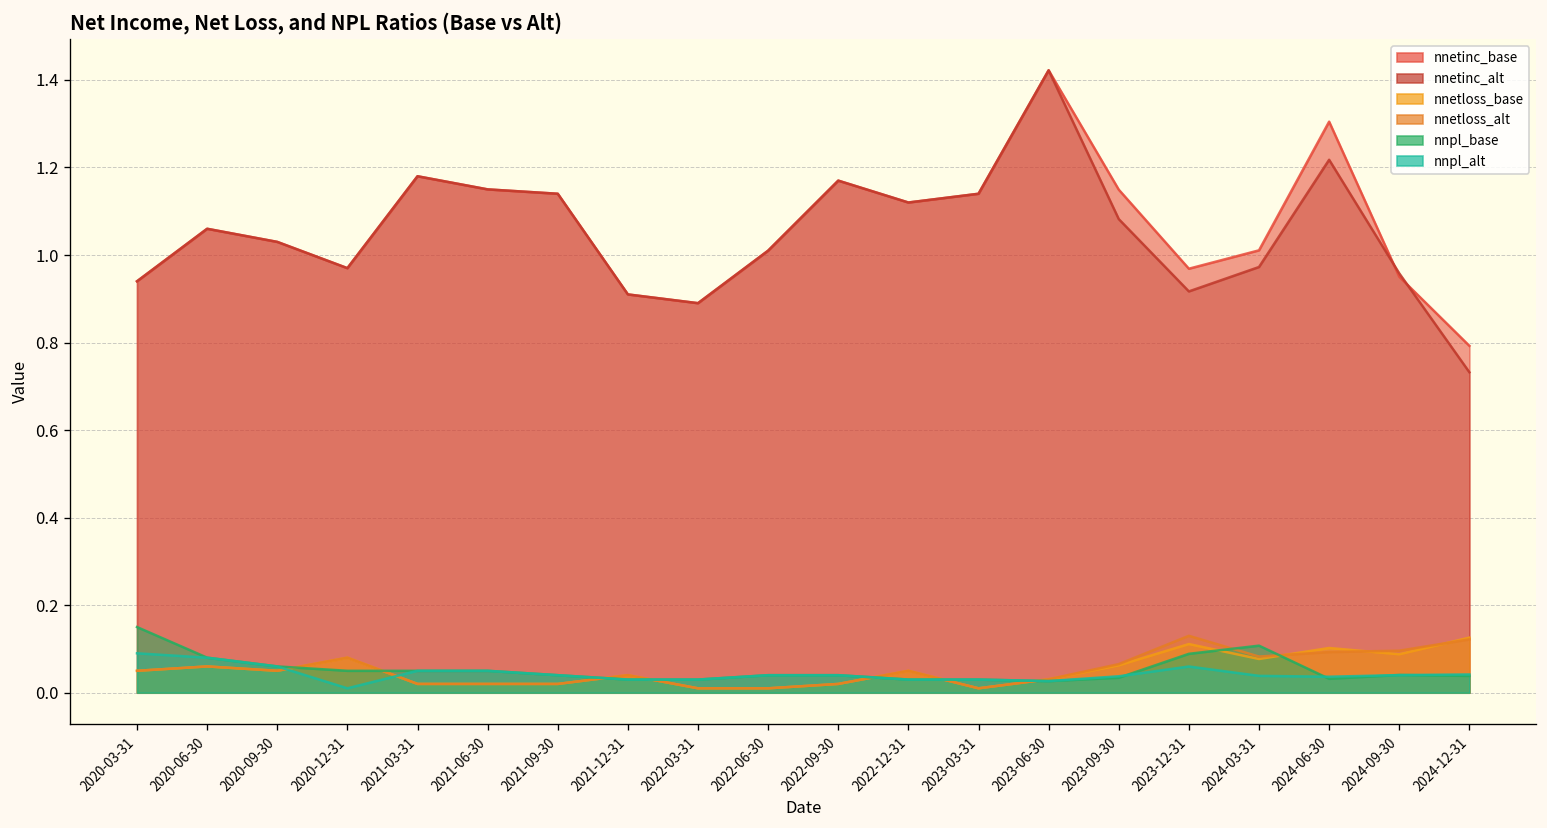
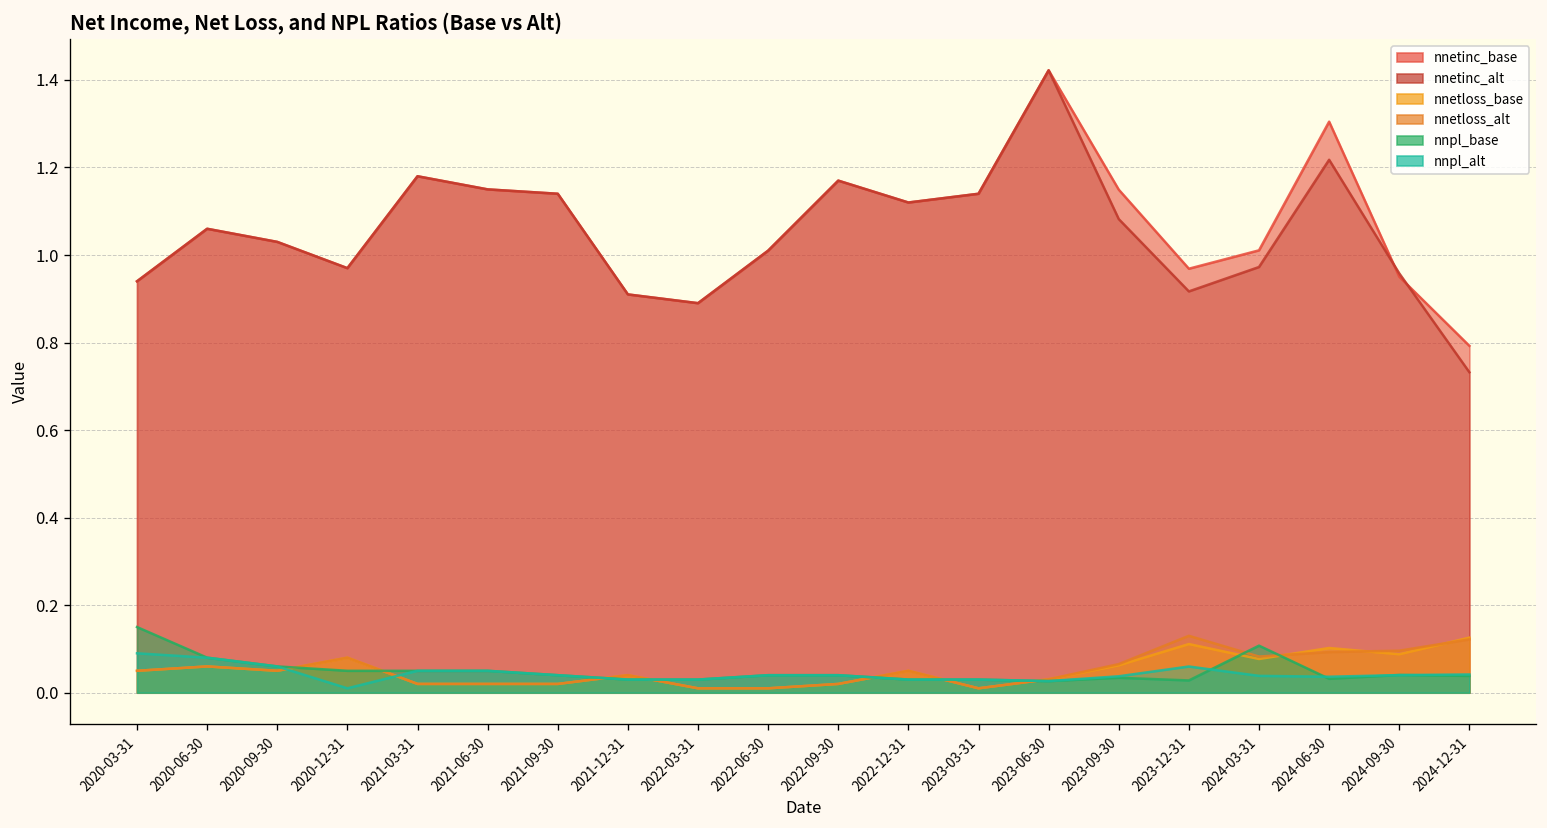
  {
    "nnpl_base": {
      "2020-03-31": 0.15,
      "2020-12-31": 0.05,
-     "2023-12-31": 0.09,
+     "2023-12-31": 0.03,
      "2024-03-31": 0.11
    },
    "nnpl_alt": {
      "2020-03-31": 0.09,
      "2020-12-31": 0.01,
      "2023-12-31": 0.06,
      "2024-03-31": 0.04
    }
  }
